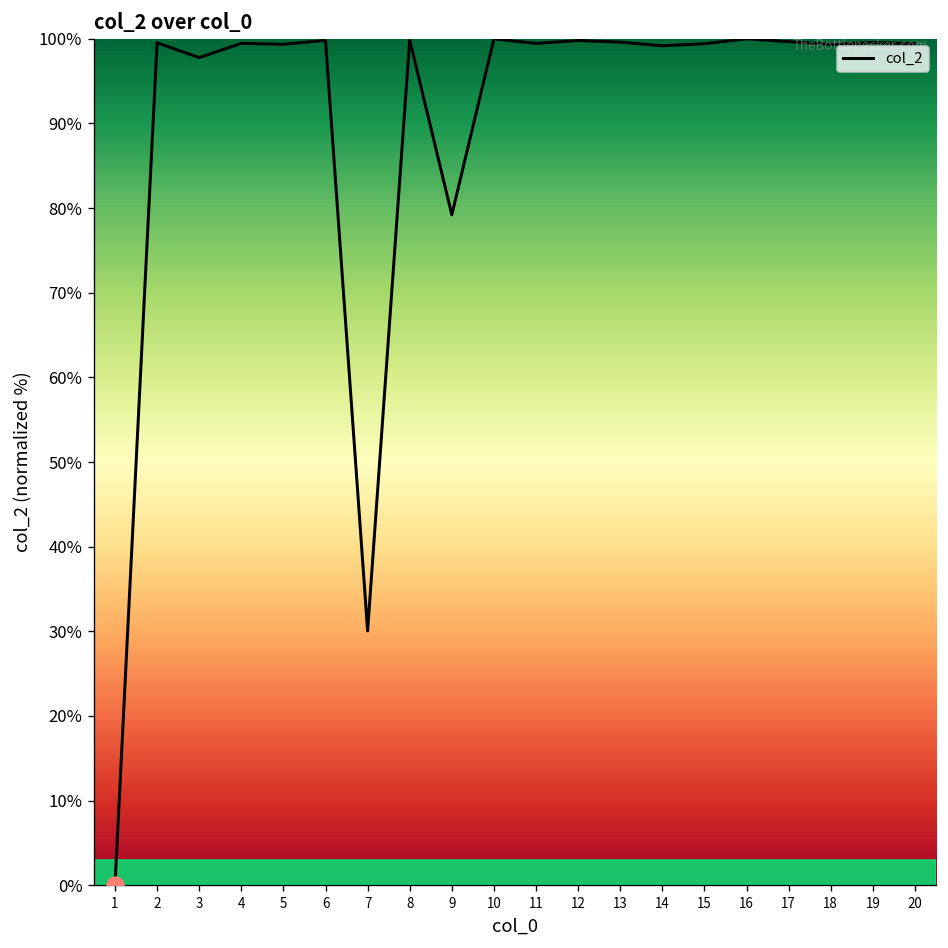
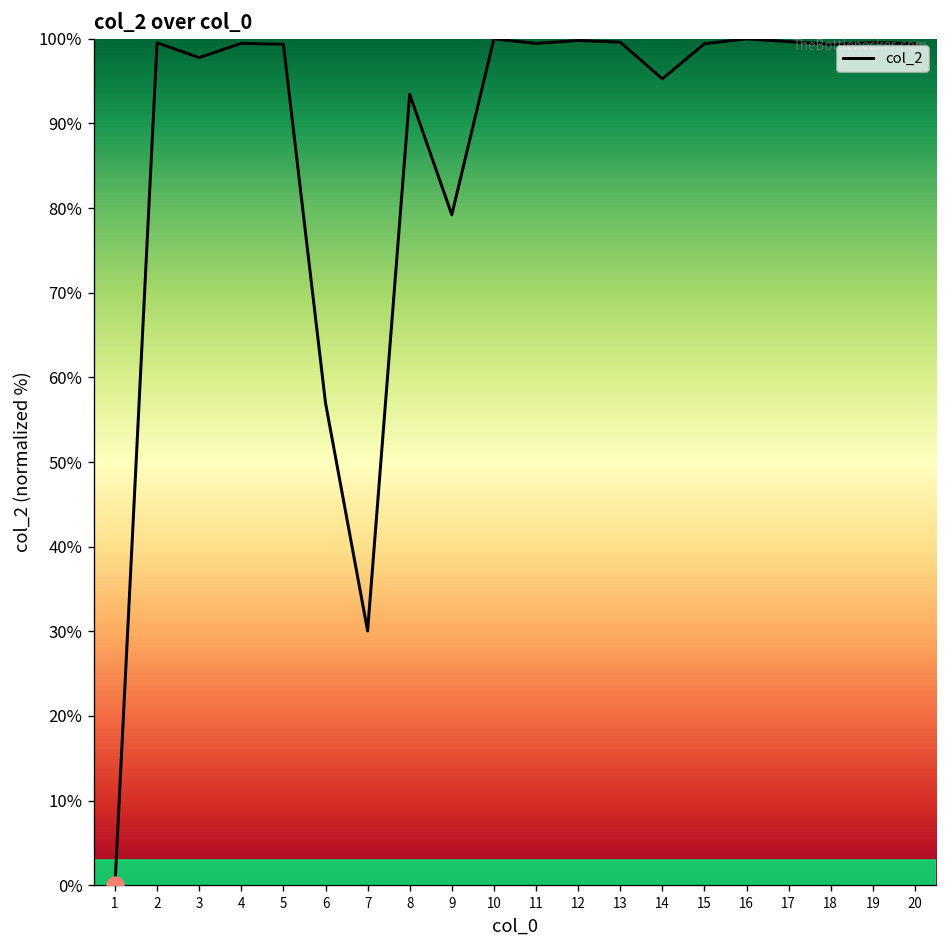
  {
    "col_2": {
      "2": "100%",
      "3": "98%",
      "4": "99%",
      "5": "99%",
-     "6": "100%",
+     "6": "57%",
      "7": "30%",
-     "8": "100%",
+     "8": "93%",
      "9": "79%",
      "10": "100%",
      "11": "99%",
      "12": "100%",
      "13": "100%",
-     "14": "99%",
+     "14": "95%",
      "15": "99%",
      "16": "100%",
      "17": "100%",
      "18": "99%",
      "19": "100%",
      "20": "99%"
    }
  }
